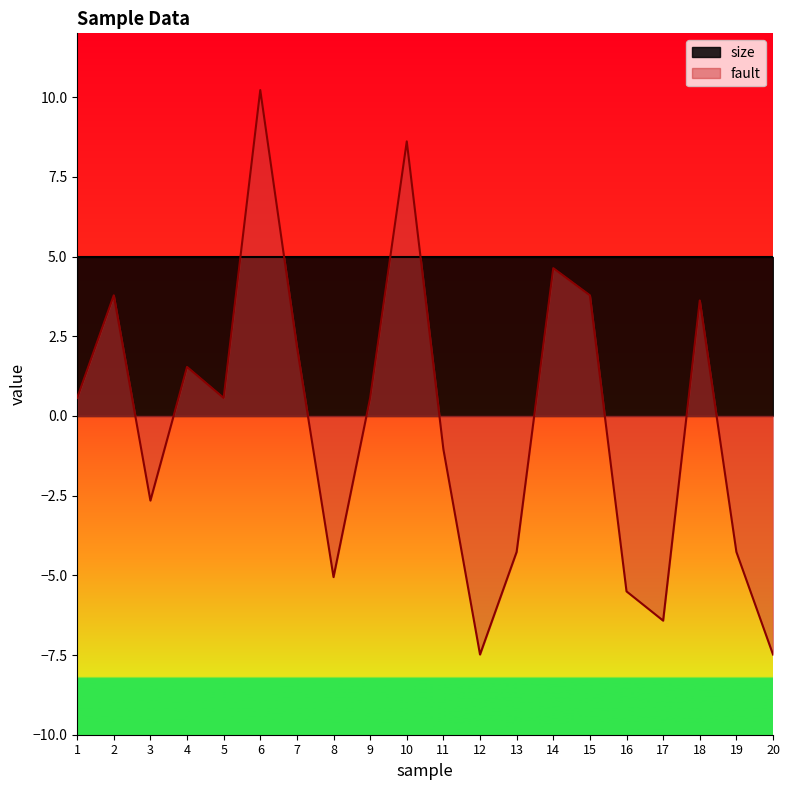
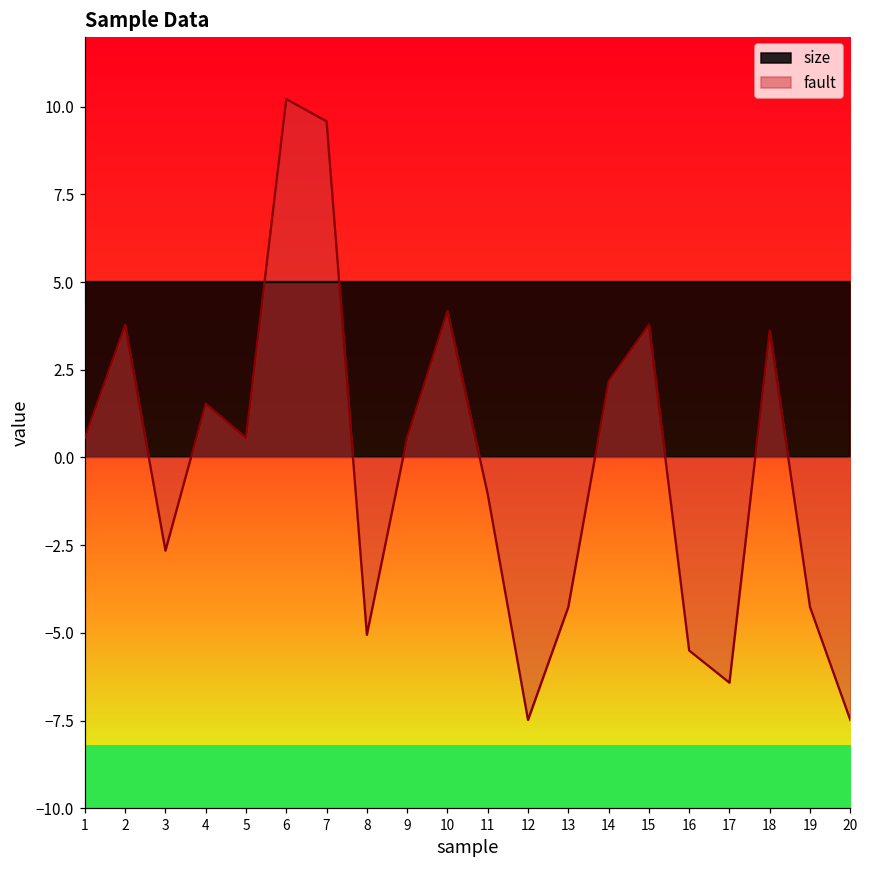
  {
    "size": {
      "1": 5.0,
      "2": 5.0,
      "3": 5.0,
      "4": 5.0,
      "5": 5.0,
      "6": 5.0,
      "7": 5.0,
      "8": 5.0,
      "9": 5.0,
      "10": 5.0,
      "11": 5.0,
      "12": 5.0,
      "13": 5.0,
      "14": 5.0,
      "15": 5.0,
      "16": 5.0,
      "17": 5.0,
      "18": 5.0,
      "19": 5.0,
      "20": 5.0
    },
    "fault": {
-     "7": 2.2,
-     "10": 8.6,
-     "14": 4.6
+     "7": 9.6,
+     "10": 4.2,
+     "14": 2.2
    }
  }
